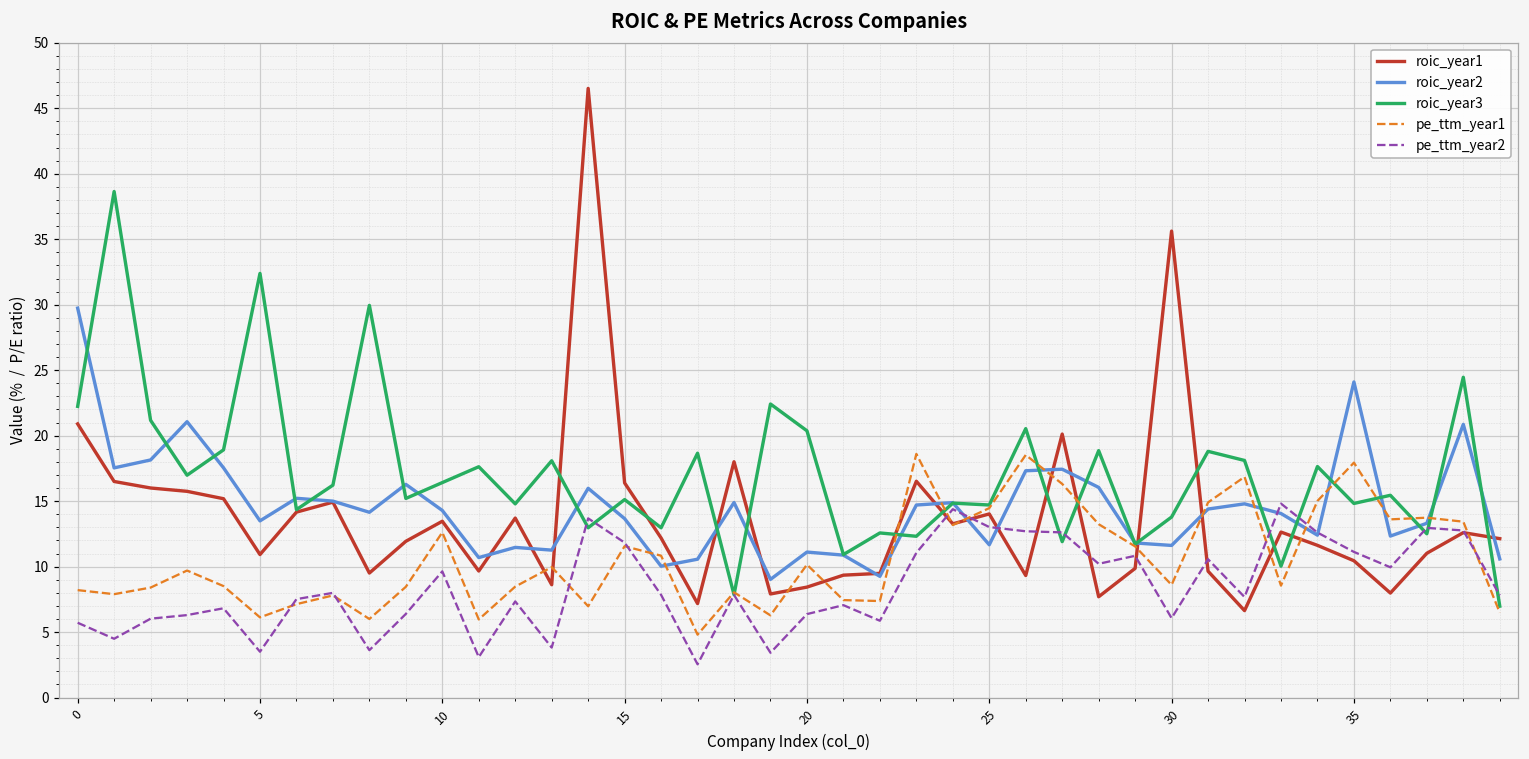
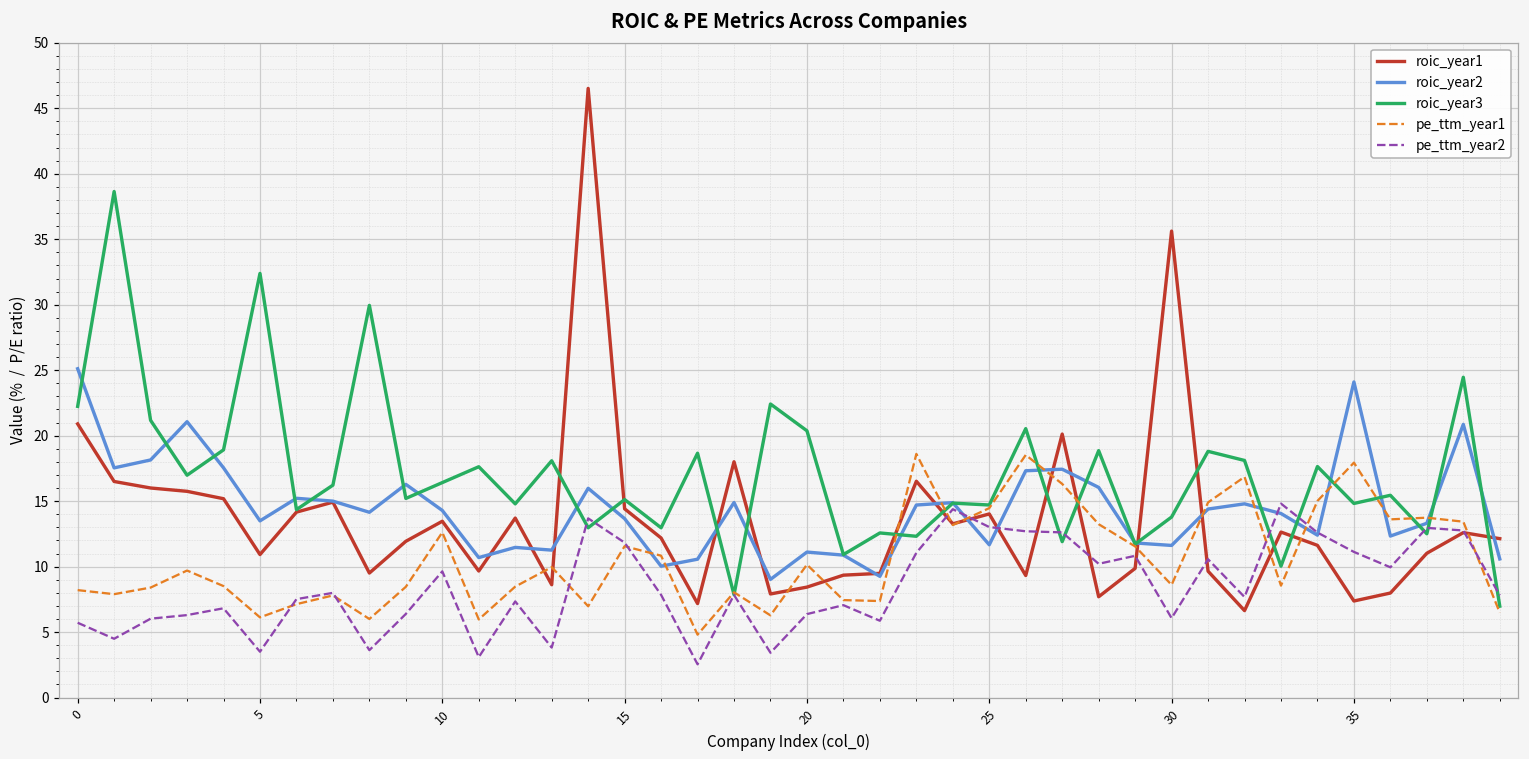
  {
    "roic_year1": {
      "0": 20.9,
      "5": 10.9,
      "10": 13.5,
-     "15": 16.4,
+     "15": 14.4,
      "20": 8.4,
      "25": 14.0,
      "30": 35.6,
-     "35": 10.4
+     "35": 7.4
    },
    "roic_year2": {
-     "0": 29.7,
+     "0": 25.1,
      "5": 13.5,
      "10": 14.3,
      "15": 13.7,
      "20": 11.1,
      "25": 11.7,
      "30": 11.6,
      "35": 24.1
    },
    "roic_year3": {
      "0": 22.2,
      "5": 32.4,
      "10": 16.4,
      "15": 15.1,
      "20": 20.4,
      "25": 14.7,
      "30": 13.8,
      "35": 14.8
    },
    "pe_ttm_year1": {
      "0": 8.2,
      "5": 6.1,
      "10": 12.6,
      "15": 11.6,
      "20": 10.2,
      "25": 14.5,
      "30": 8.6,
      "35": 17.9
    },
    "pe_ttm_year2": {
      "0": 5.7,
      "5": 3.5,
      "10": 9.6,
      "15": 11.8,
      "20": 6.4,
      "25": 13.0,
      "30": 6.1,
      "35": 11.1
    }
  }
